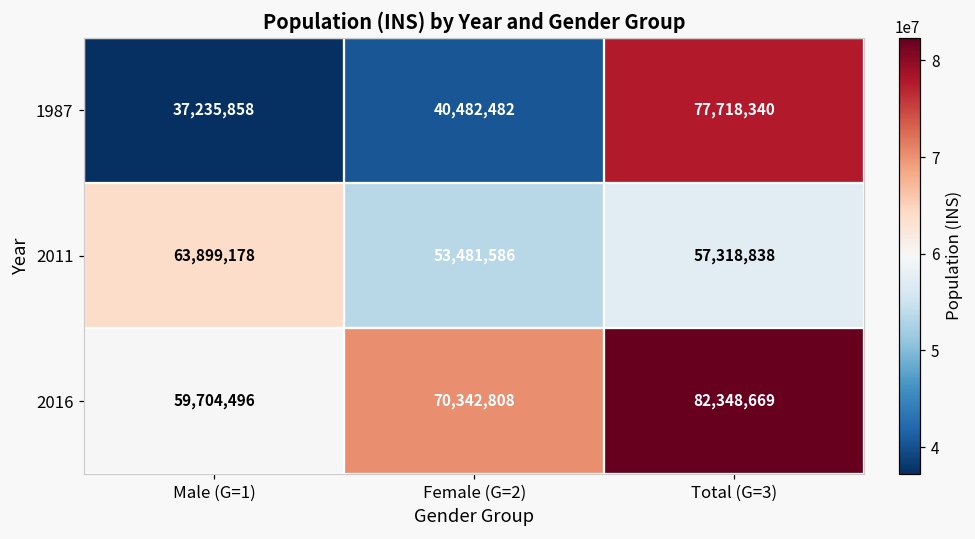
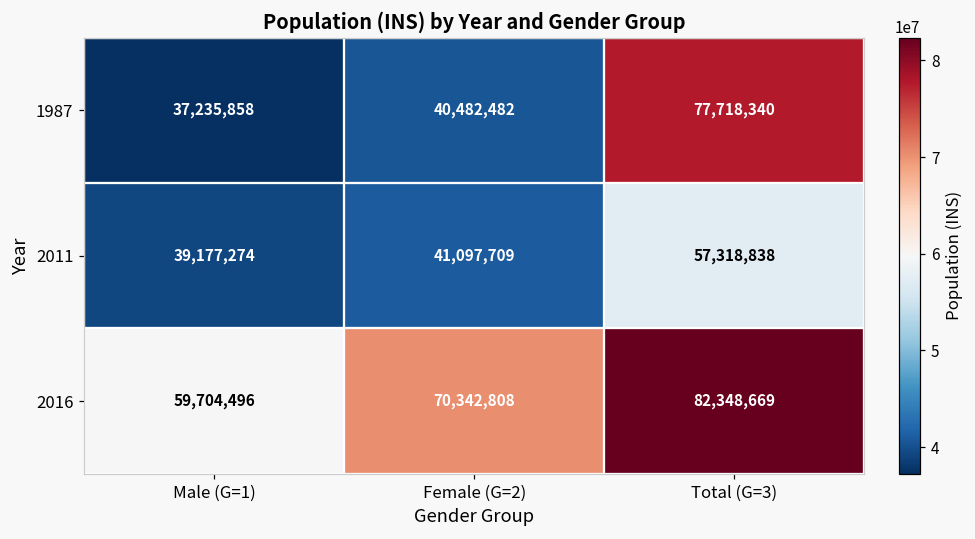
  {
    "1987": {
      "Male (G=1)": "37,235,858",
      "Female (G=2)": "40,482,482",
      "Total (G=3)": "77,718,340"
    },
    "2011": {
-     "Male (G=1)": "63,899,178",
-     "Female (G=2)": "53,481,586",
+     "Male (G=1)": "39,177,274",
+     "Female (G=2)": "41,097,709",
      "Total (G=3)": "57,318,838"
    },
    "2016": {
      "Male (G=1)": "59,704,496",
      "Female (G=2)": "70,342,808",
      "Total (G=3)": "82,348,669"
    }
  }
